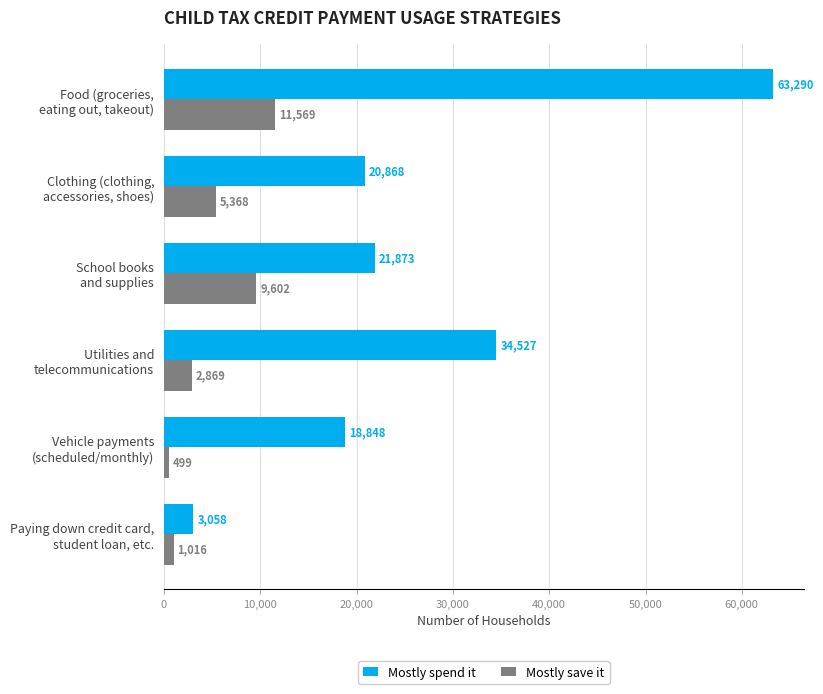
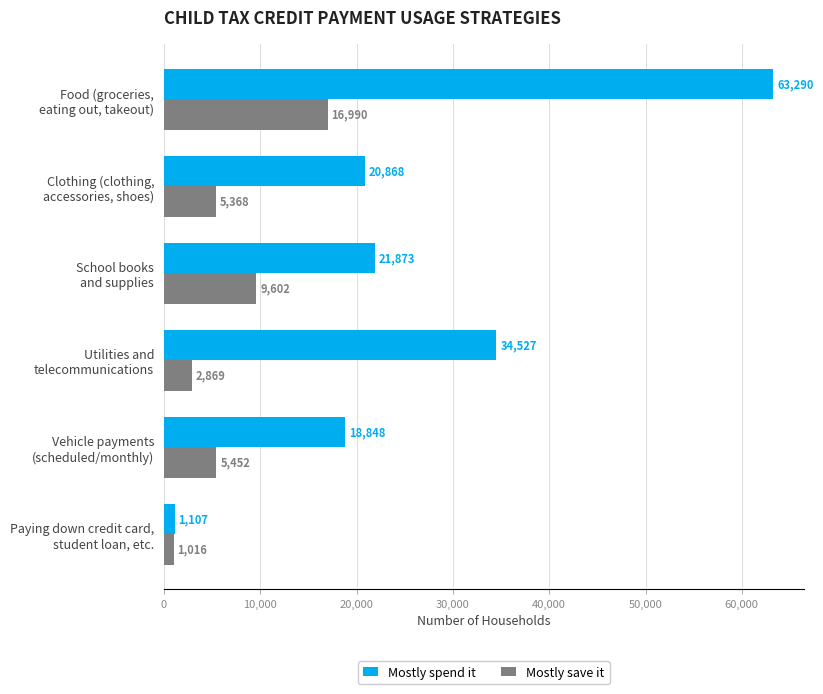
  {
    "Mostly spend it": {
      "Food (groceries, eating out, takeout)": "63,290",
      "Clothing (clothing, accessories, shoes)": "20,868",
      "School books and supplies": "21,873",
      "Utilities and telecommunications": "34,527",
      "Vehicle payments (scheduled/monthly)": "18,848",
-     "Paying down credit card, student loan, etc.": "3,058"
+     "Paying down credit card, student loan, etc.": "1,107"
    },
    "Mostly save it": {
-     "Food (groceries, eating out, takeout)": "11,569",
+     "Food (groceries, eating out, takeout)": "16,990",
      "Clothing (clothing, accessories, shoes)": "5,368",
      "School books and supplies": "9,602",
      "Utilities and telecommunications": "2,869",
-     "Vehicle payments (scheduled/monthly)": "499",
+     "Vehicle payments (scheduled/monthly)": "5,452",
      "Paying down credit card, student loan, etc.": "1,016"
    }
  }
